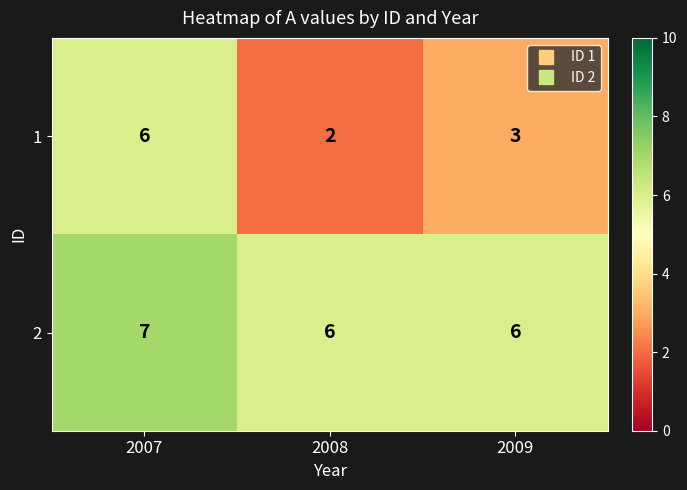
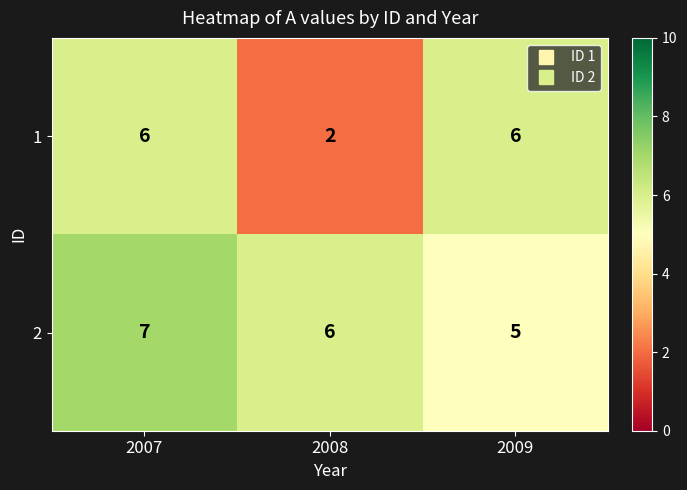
  {
    "1": {
      "2007": 6,
      "2008": 2,
-     "2009": 3
+     "2009": 6
    },
    "2": {
      "2007": 7,
      "2008": 6,
-     "2009": 6
+     "2009": 5
    }
  }
